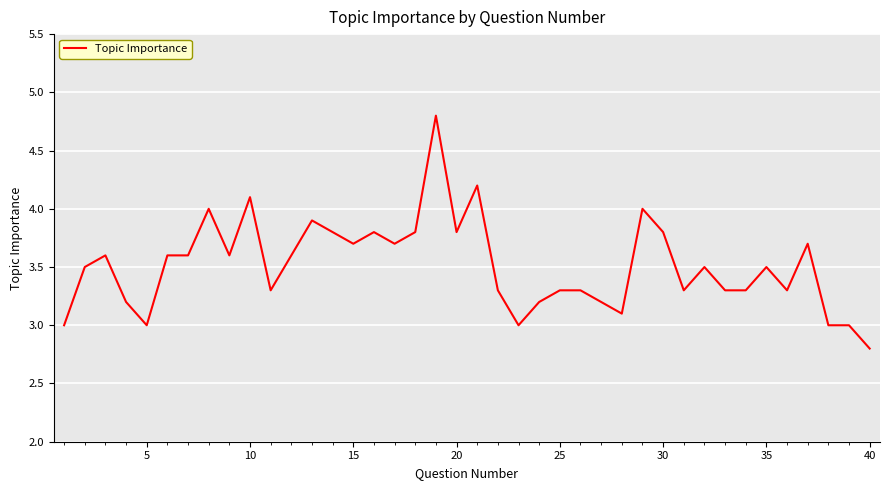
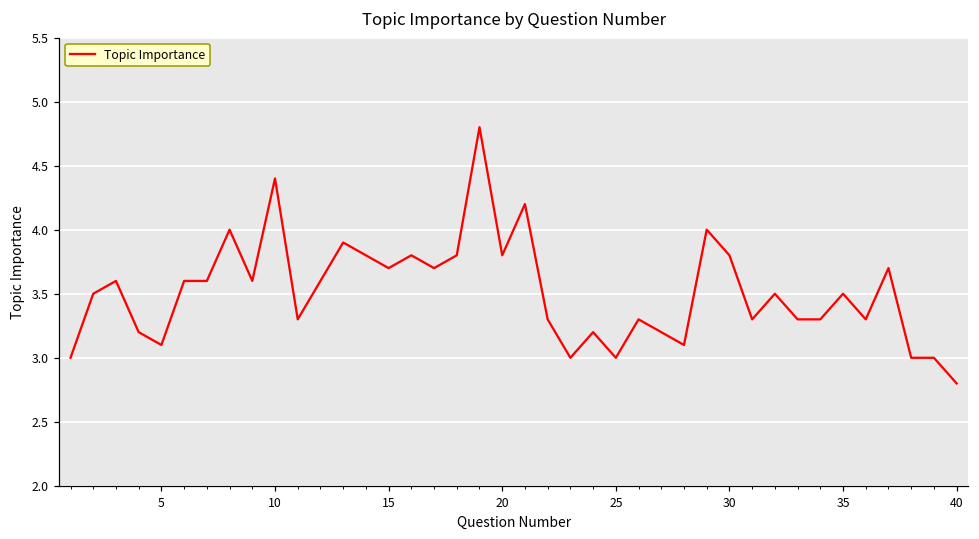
  {
-   "5": 3.0,
-   "10": 4.1,
+   "5": 3.1,
+   "10": 4.4,
    "15": 3.7,
    "20": 3.8,
-   "25": 3.3,
+   "25": 3.0,
    "30": 3.8,
    "35": 3.5,
    "40": 2.8
  }
